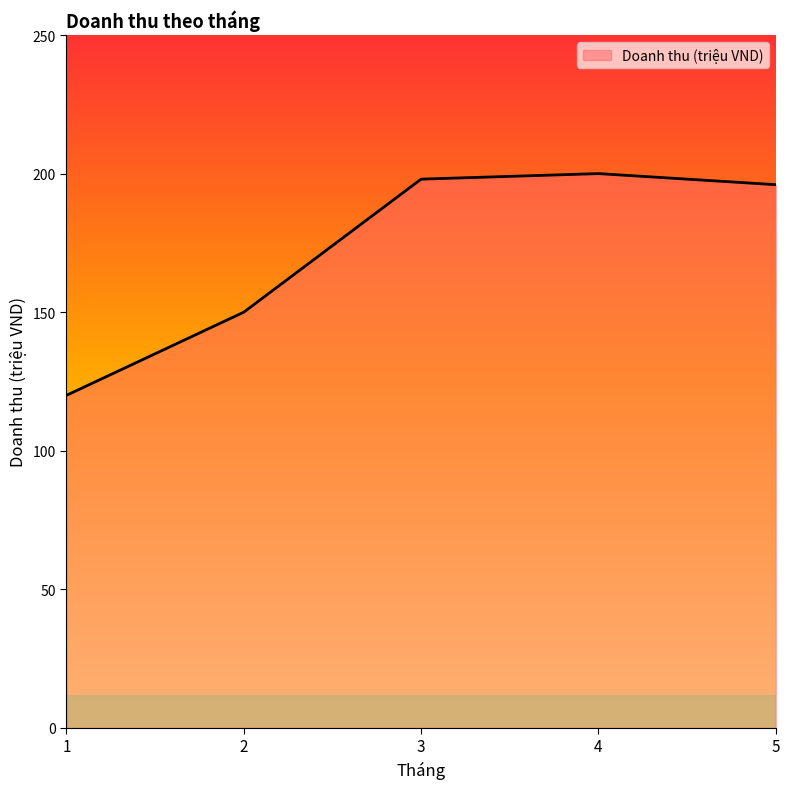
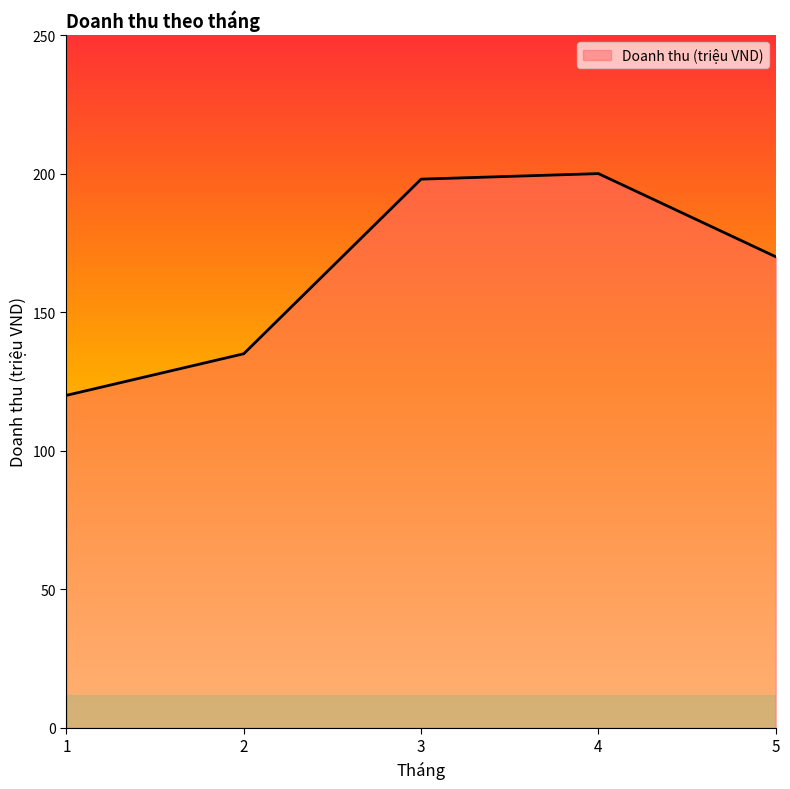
  {
    "1": 120,
-   "2": 150,
+   "2": 135,
    "3": 198,
    "4": 200,
-   "5": 196
+   "5": 170
  }
